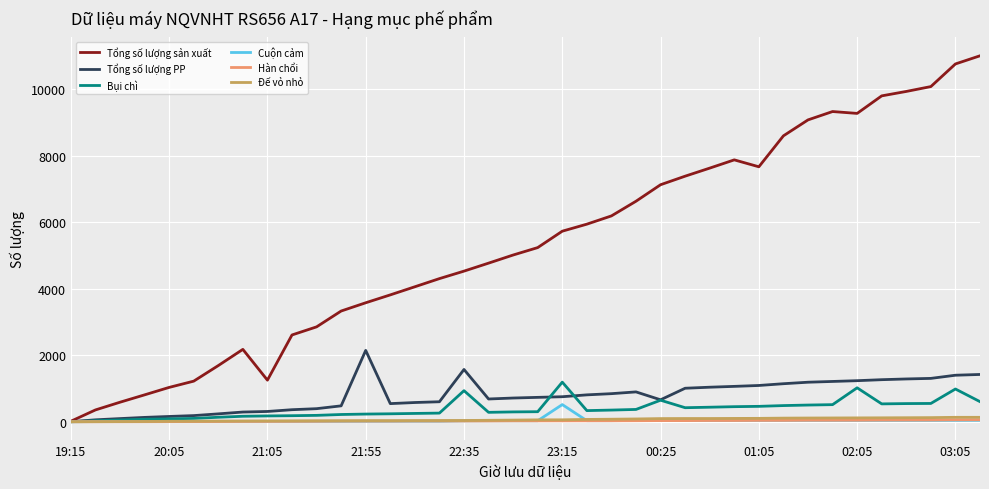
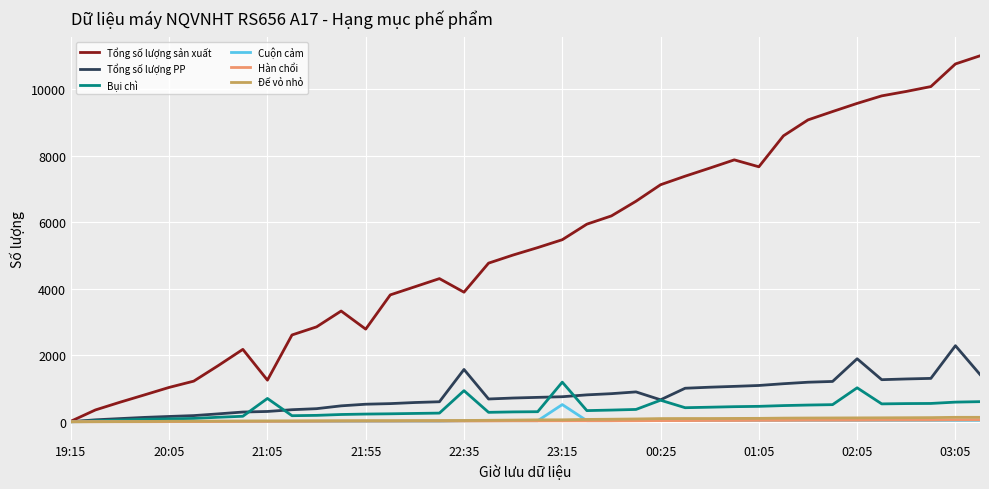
  {
    "Tổng số lượng sản xuất": {
      "20:05": 1000,
      "21:05": 1300,
-     "21:55": 3600,
-     "22:35": 4500,
-     "23:15": 5700,
+     "21:55": 2800,
+     "22:35": 3900,
+     "23:15": 5500,
      "00:25": 7100,
      "01:05": 7700,
-     "02:05": 9300,
+     "02:05": 9600,
      "03:05": 10800
    },
    "Tổng số lượng PP": {
      "21:05": 300,
-     "21:55": 2100,
+     "21:55": 500,
      "22:35": 1600,
      "23:15": 800,
      "01:05": 1100,
-     "02:05": 1200,
-     "03:05": 1400
+     "02:05": 1900,
+     "03:05": 2300
    },
    "Bụi chì": {
-     "21:05": 200,
+     "21:05": 700,
      "21:55": 200,
      "22:35": 900,
      "23:15": 1200,
      "01:05": 500,
      "02:05": 1000,
-     "03:05": 1000
+     "03:05": 600
    },
    "Cuộn cảm": {
      "23:15": 500
    }
  }
